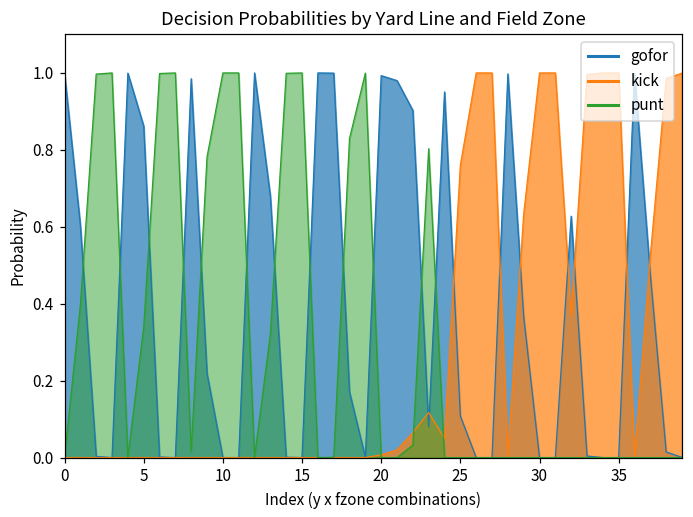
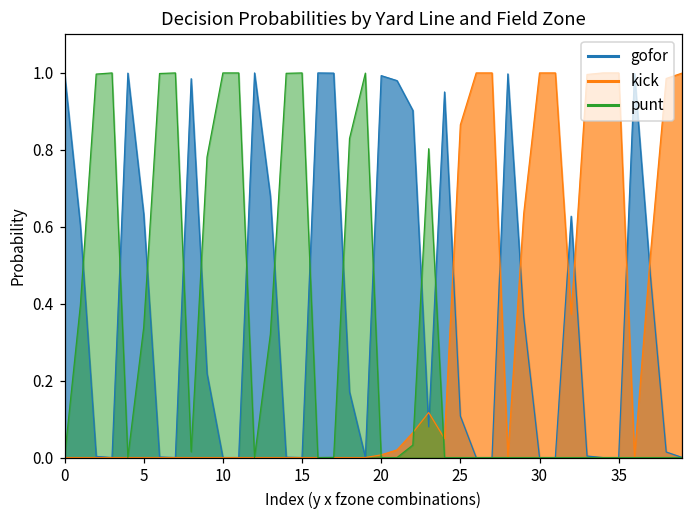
  {
    "gofor": {
      "0": 1.00,
-     "5": 0.86,
+     "5": 0.63,
      "20": 0.99,
      "25": 0.11
    },
    "kick": {
      "5": 0.00,
-     "25": 0.76,
+     "25": 0.87,
      "30": 1.00
    },
    "punt": {
      "5": 0.34,
      "10": 1.00,
      "15": 1.00,
      "25": 0.00
    }
  }
